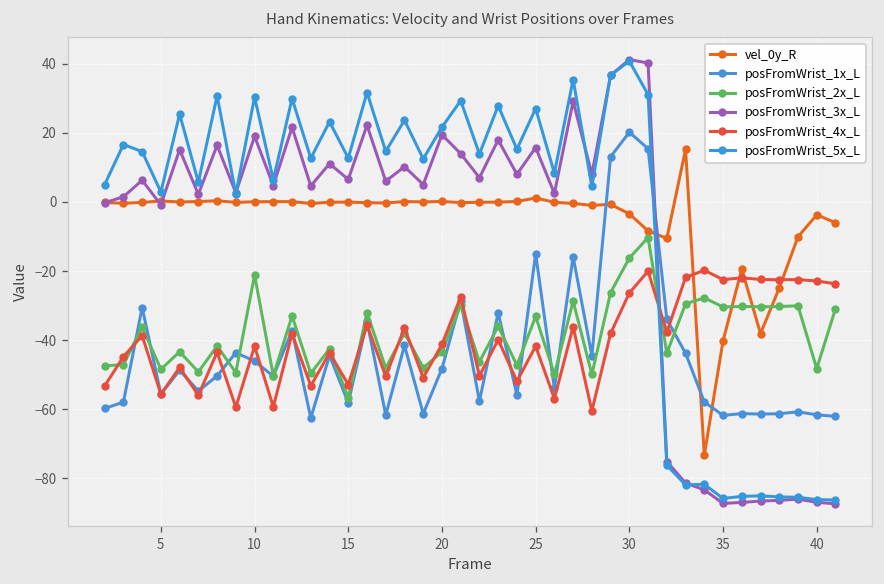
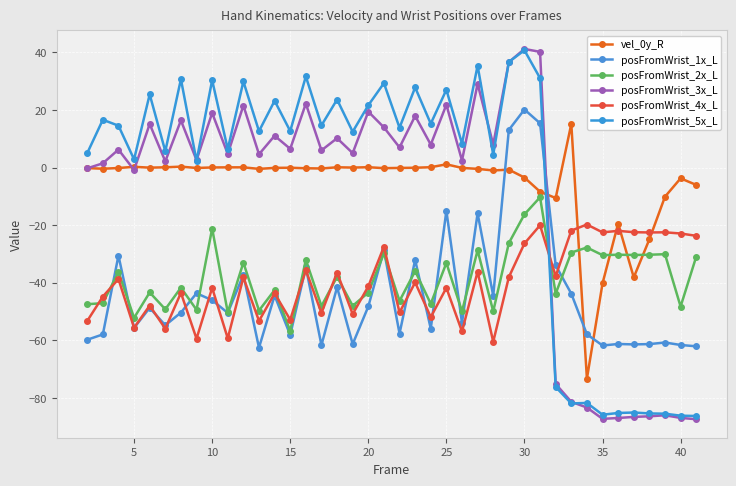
  {
    "posFromWrist_2x_L": {
-     "5": -48,
+     "5": -52,
      "10": -21,
      "15": -57,
      "20": -43,
      "25": -33,
      "30": -16,
      "35": -30,
      "40": -48
    },
    "posFromWrist_3x_L": {
      "5": -1,
      "10": 19,
      "15": 7,
      "20": 19,
-     "25": 16,
+     "25": 22,
      "35": -87
    }
  }
